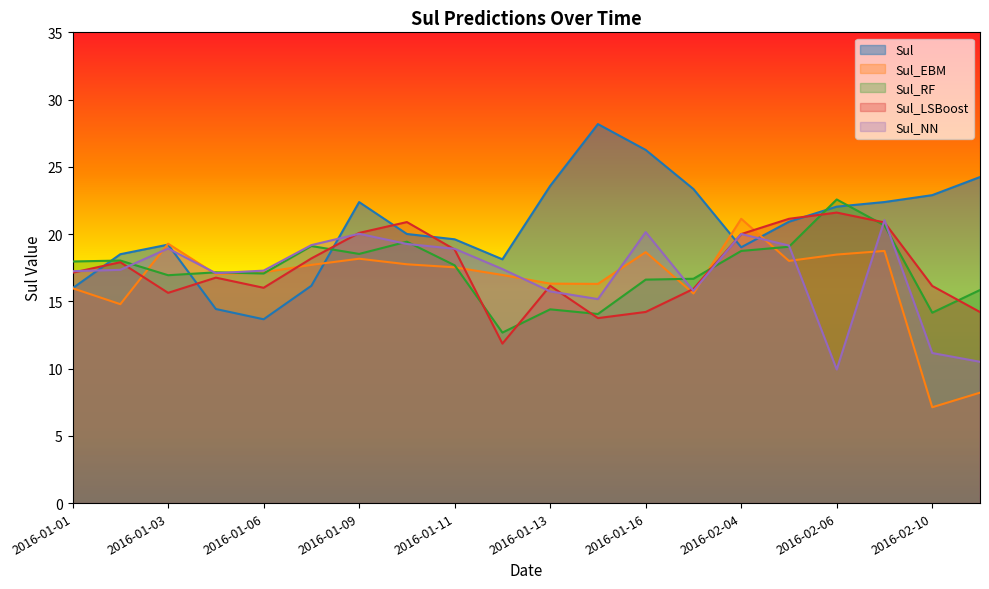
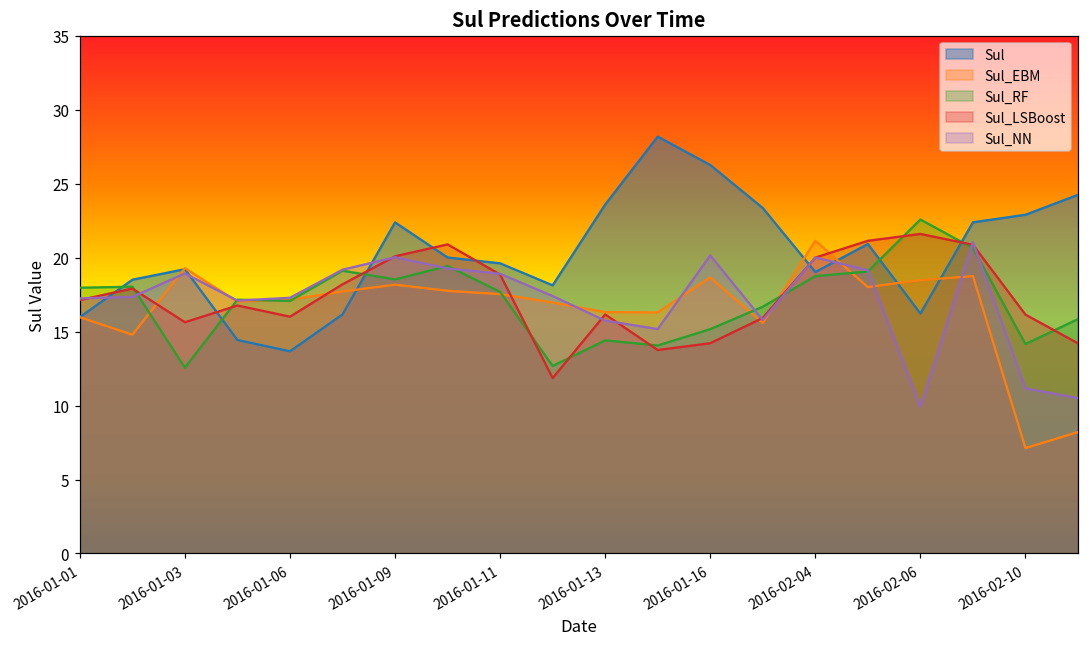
  {
    "Sul": {
      "2016-01-06": 13.7,
      "2016-01-09": 22.4,
      "2016-01-11": 19.6,
      "2016-01-13": 23.6,
      "2016-01-16": 26.3,
      "2016-02-04": 19.0,
-     "2016-02-06": 22.0,
+     "2016-02-06": 16.2,
      "2016-02-10": 22.9
    },
    "Sul_RF": {
      "2016-01-01": 18.0,
-     "2016-01-03": 16.9,
+     "2016-01-03": 12.6,
      "2016-01-09": 18.5,
      "2016-01-13": 14.4,
-     "2016-01-16": 16.6,
+     "2016-01-16": 15.2,
      "2016-02-04": 18.7,
      "2016-02-06": 22.6,
      "2016-02-10": 14.2
    },
    "Sul_NN": {
      "2016-01-03": 18.9,
      "2016-01-13": 15.7,
      "2016-01-16": 20.1,
      "2016-02-06": 9.9,
      "2016-02-10": 11.2
    }
  }
